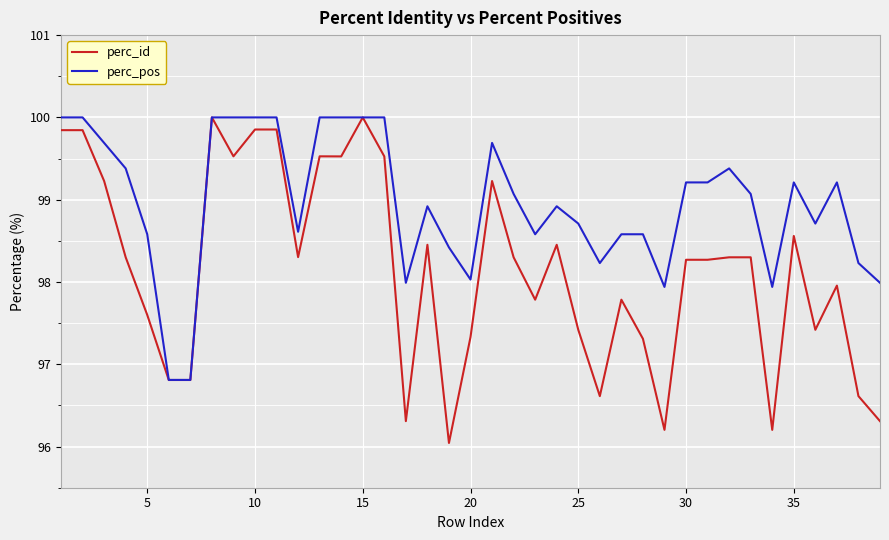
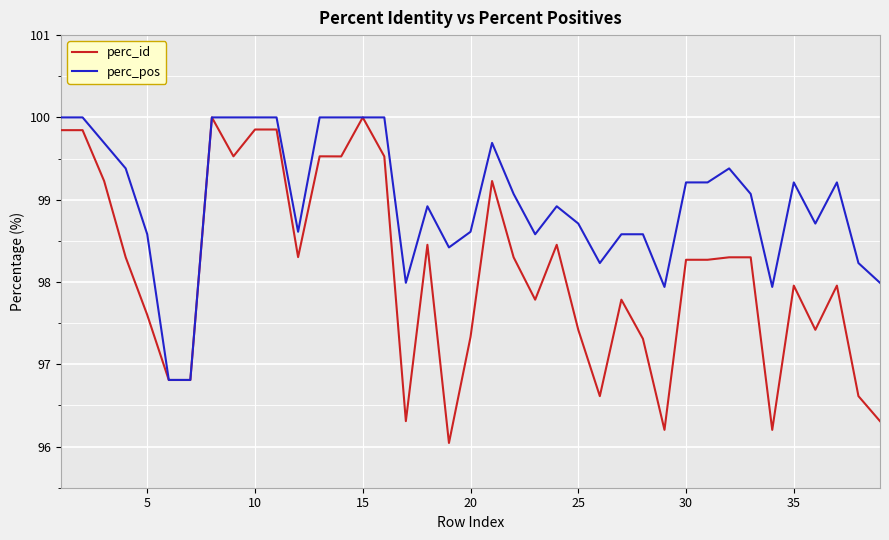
  {
    "perc_id": {
      "5": 97.6,
      "10": 99.9,
      "20": 97.3,
      "25": 97.4,
      "30": 98.3,
-     "35": 98.6
+     "35": 98.0
    },
    "perc_pos": {
      "5": 98.6,
      "10": 100.0,
-     "20": 98.0,
+     "20": 98.6,
      "25": 98.7,
      "30": 99.2,
      "35": 99.2
    }
  }
